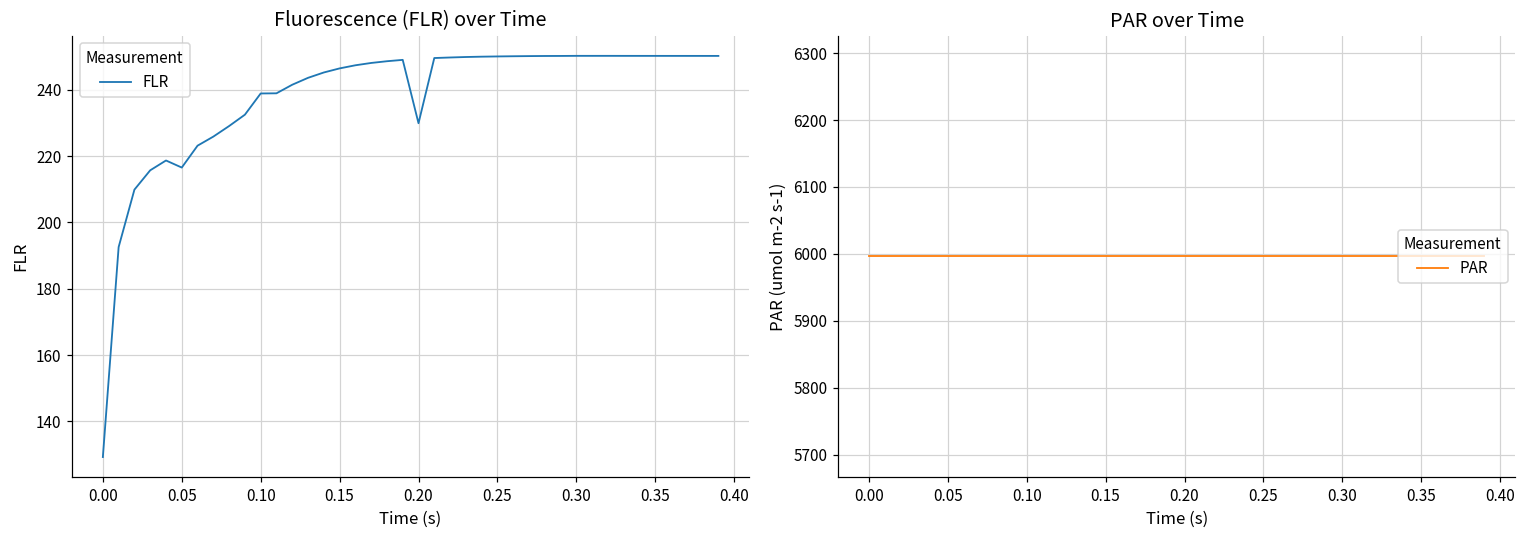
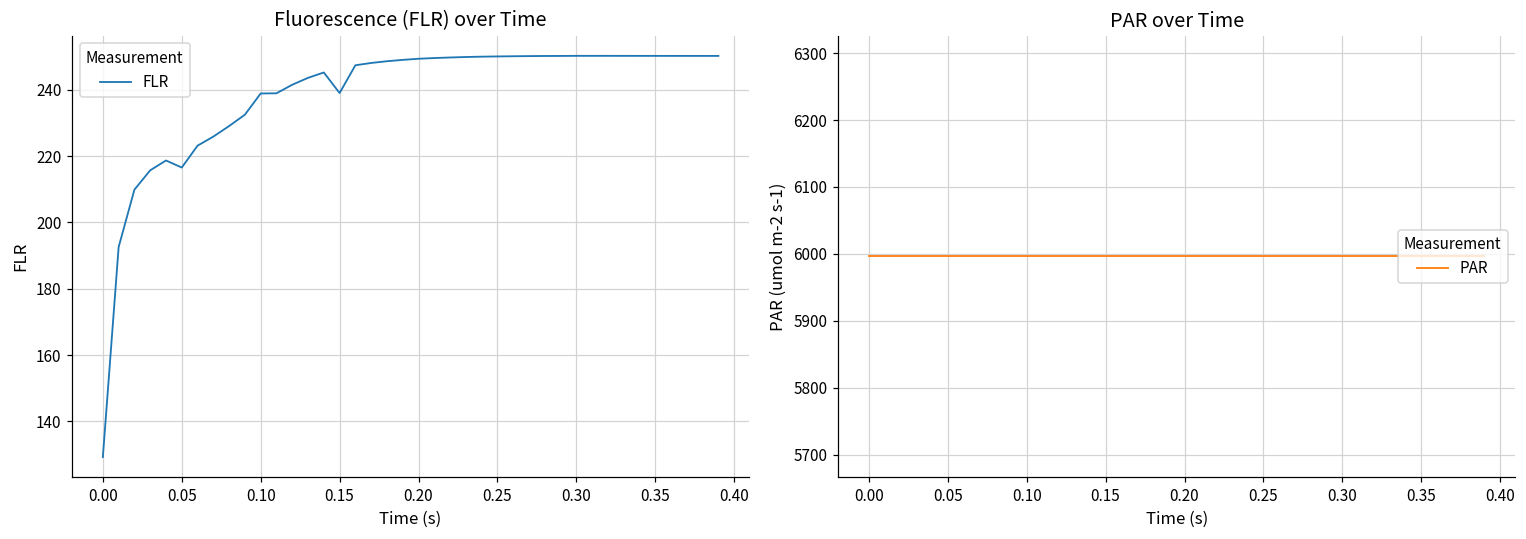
  {
    "Fluorescence (FLR) over Time": {
      "0.00": 129,
      "0.05": 217,
      "0.10": 239,
-     "0.15": 246,
-     "0.20": 230,
+     "0.15": 239,
+     "0.20": 249,
      "0.25": 250,
      "0.30": 250,
      "0.35": 250
    },
    "PAR over Time": {
      "0.00": 6000,
      "0.05": 6000,
      "0.10": 6000,
      "0.15": 6000,
      "0.20": 6000,
      "0.25": 6000,
      "0.30": 6000
    }
  }
